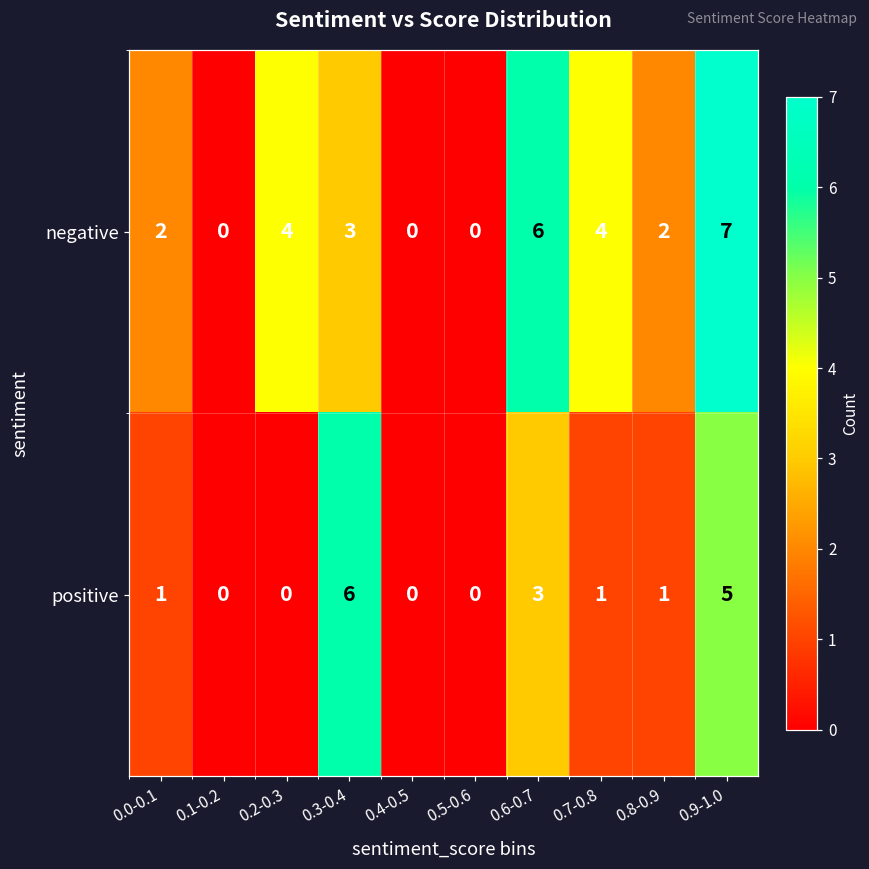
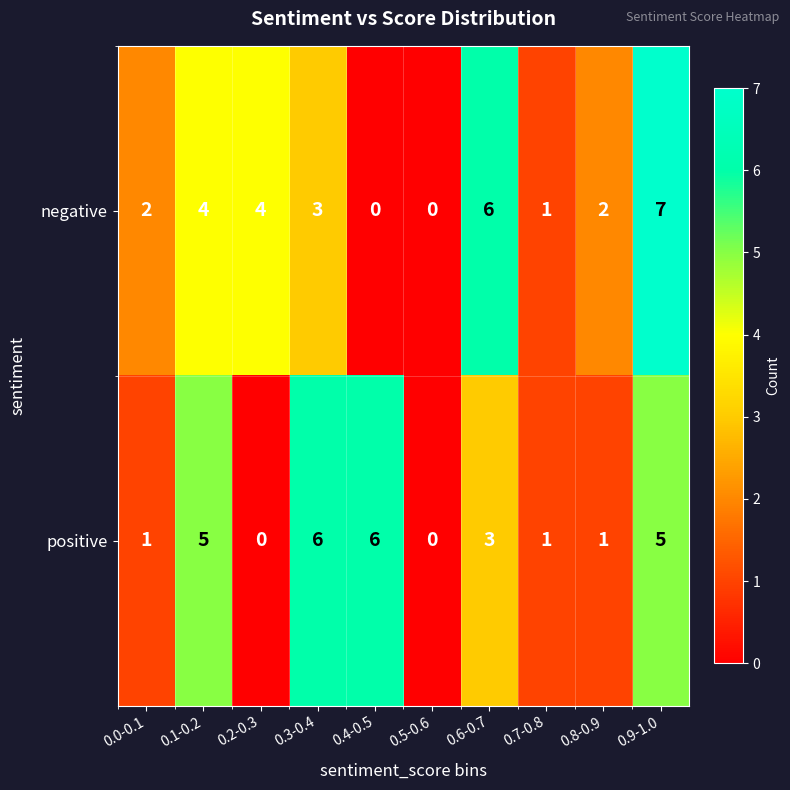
  {
    "negative": {
      "0.0-0.1": 2,
-     "0.1-0.2": 0,
+     "0.1-0.2": 4,
      "0.2-0.3": 4,
      "0.3-0.4": 3,
      "0.4-0.5": 0,
      "0.5-0.6": 0,
      "0.6-0.7": 6,
-     "0.7-0.8": 4,
+     "0.7-0.8": 1,
      "0.8-0.9": 2,
      "0.9-1.0": 7
    },
    "positive": {
      "0.0-0.1": 1,
-     "0.1-0.2": 0,
+     "0.1-0.2": 5,
      "0.2-0.3": 0,
      "0.3-0.4": 6,
-     "0.4-0.5": 0,
+     "0.4-0.5": 6,
      "0.5-0.6": 0,
      "0.6-0.7": 3,
      "0.7-0.8": 1,
      "0.8-0.9": 1,
      "0.9-1.0": 5
    }
  }
